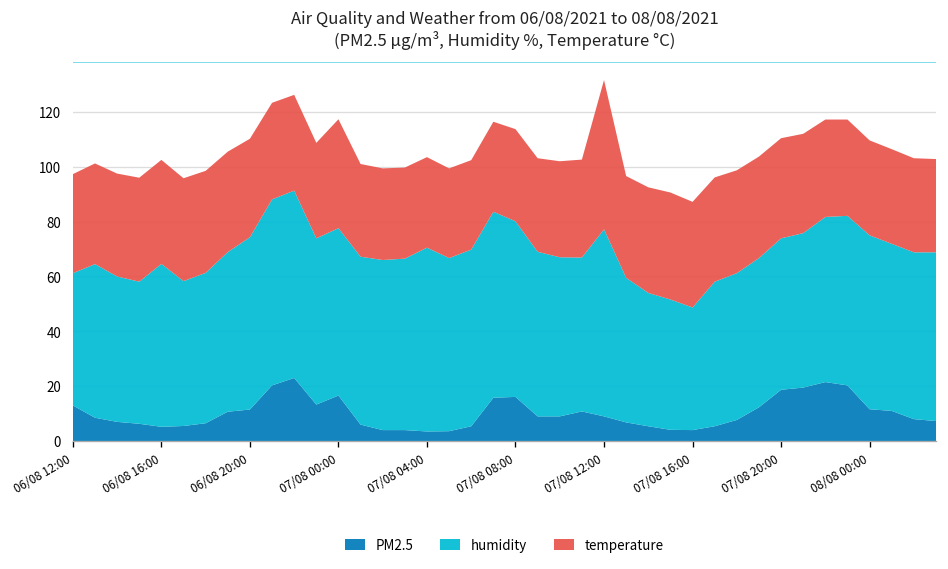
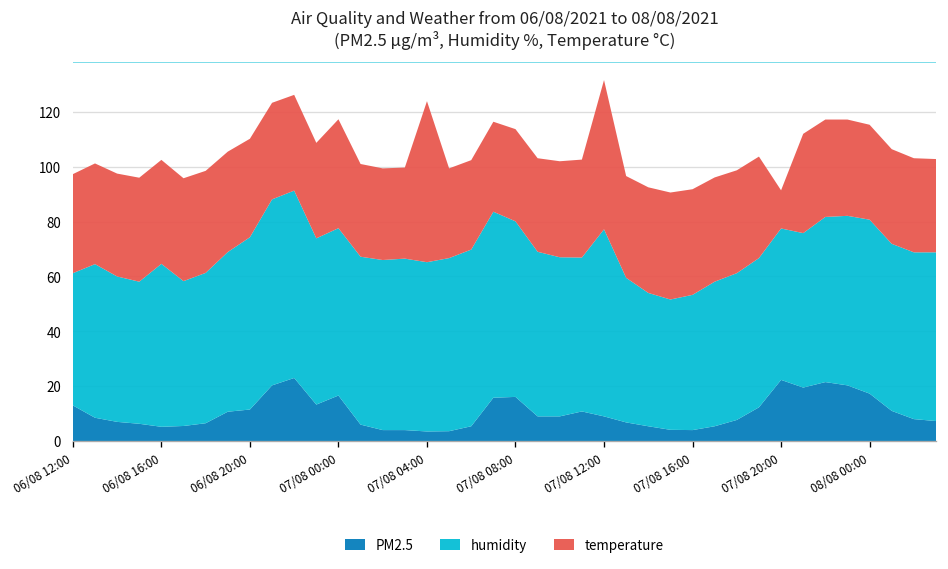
  {
    "PM2.5": {
      "06/08 12:00": 13,
      "06/08 16:00": 5,
      "06/08 20:00": 12,
      "07/08 00:00": 17,
      "07/08 04:00": 4,
      "07/08 08:00": 16,
      "07/08 12:00": 9,
      "07/08 16:00": 4,
-     "07/08 20:00": 19,
-     "08/08 00:00": 12
+     "07/08 20:00": 22,
+     "08/08 00:00": 17
    },
    "humidity": {
      "06/08 12:00": 48,
      "06/08 16:00": 59,
      "06/08 20:00": 63,
      "07/08 00:00": 61,
-     "07/08 04:00": 67,
+     "07/08 04:00": 62,
      "07/08 08:00": 64,
      "07/08 12:00": 68,
-     "07/08 16:00": 45,
+     "07/08 16:00": 49,
      "07/08 20:00": 55,
      "08/08 00:00": 63
    },
    "temperature": {
      "06/08 12:00": 36,
      "06/08 16:00": 38,
      "06/08 20:00": 36,
      "07/08 00:00": 40,
-     "07/08 04:00": 33,
+     "07/08 04:00": 59,
      "07/08 08:00": 34,
      "07/08 12:00": 54,
      "07/08 16:00": 39,
-     "07/08 20:00": 37,
+     "07/08 20:00": 14,
      "08/08 00:00": 35
    }
  }
